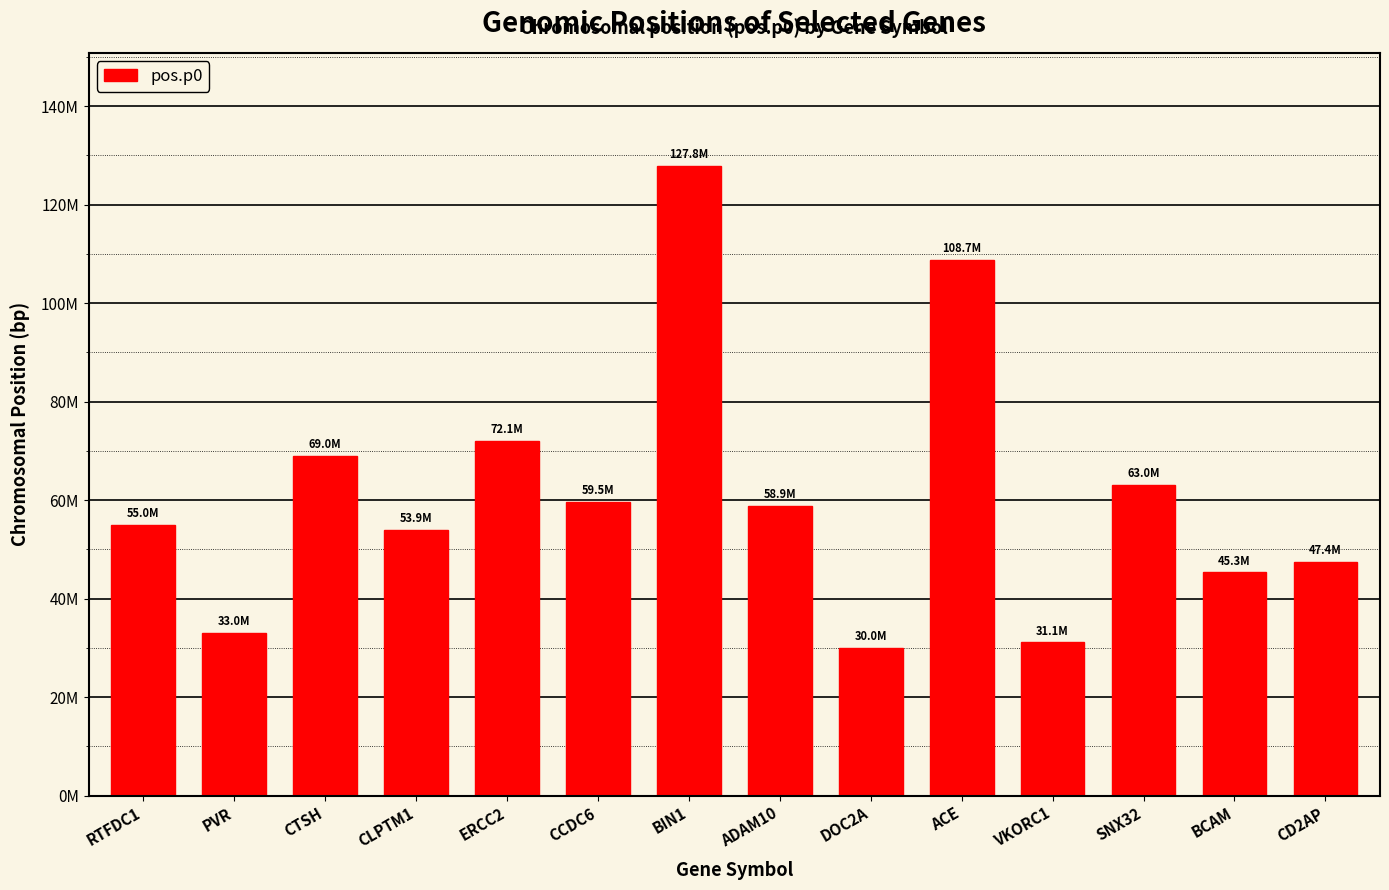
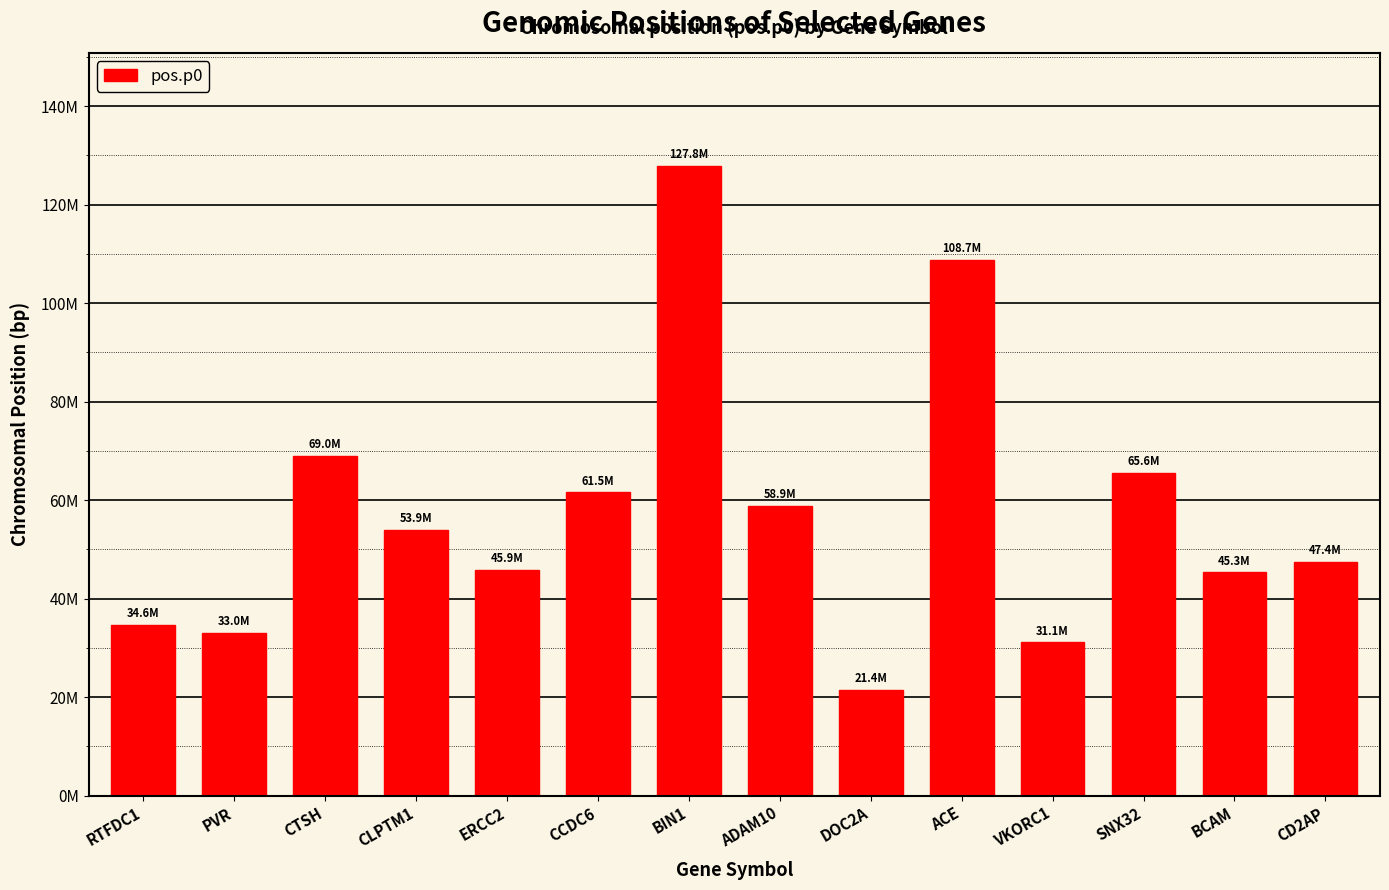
  {
-   "RTFDC1": "55.0M",
+   "RTFDC1": "34.6M",
    "PVR": "33.0M",
    "CTSH": "69.0M",
    "CLPTM1": "53.9M",
-   "ERCC2": "72.1M",
-   "CCDC6": "59.5M",
+   "ERCC2": "45.9M",
+   "CCDC6": "61.5M",
    "BIN1": "127.8M",
    "ADAM10": "58.9M",
-   "DOC2A": "30.0M",
+   "DOC2A": "21.4M",
    "ACE": "108.7M",
    "VKORC1": "31.1M",
-   "SNX32": "63.0M",
+   "SNX32": "65.6M",
    "BCAM": "45.3M",
    "CD2AP": "47.4M"
  }
